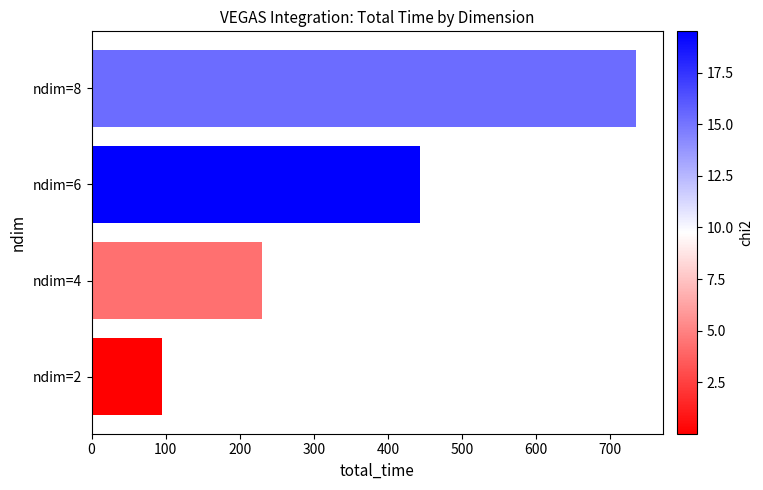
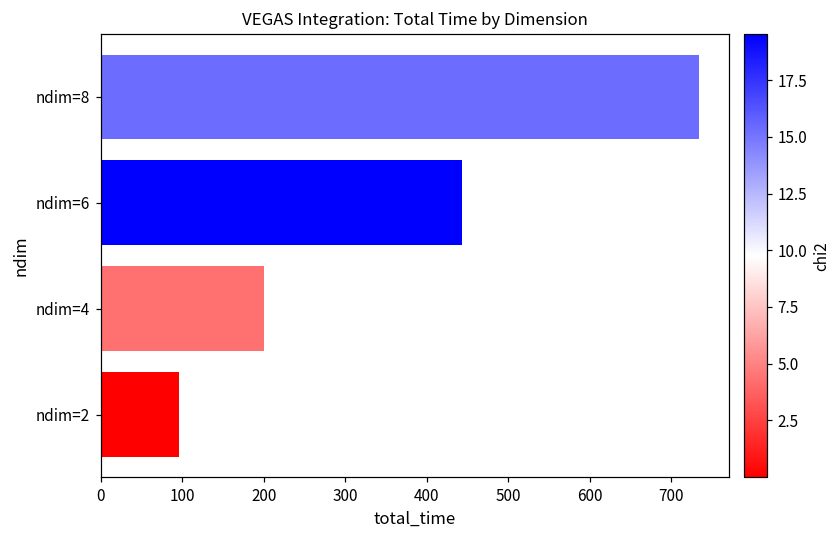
  {
    "ndim=8": 730,
    "ndim=6": 440,
-   "ndim=4": 230,
+   "ndim=4": 200,
    "ndim=2": 100
  }
